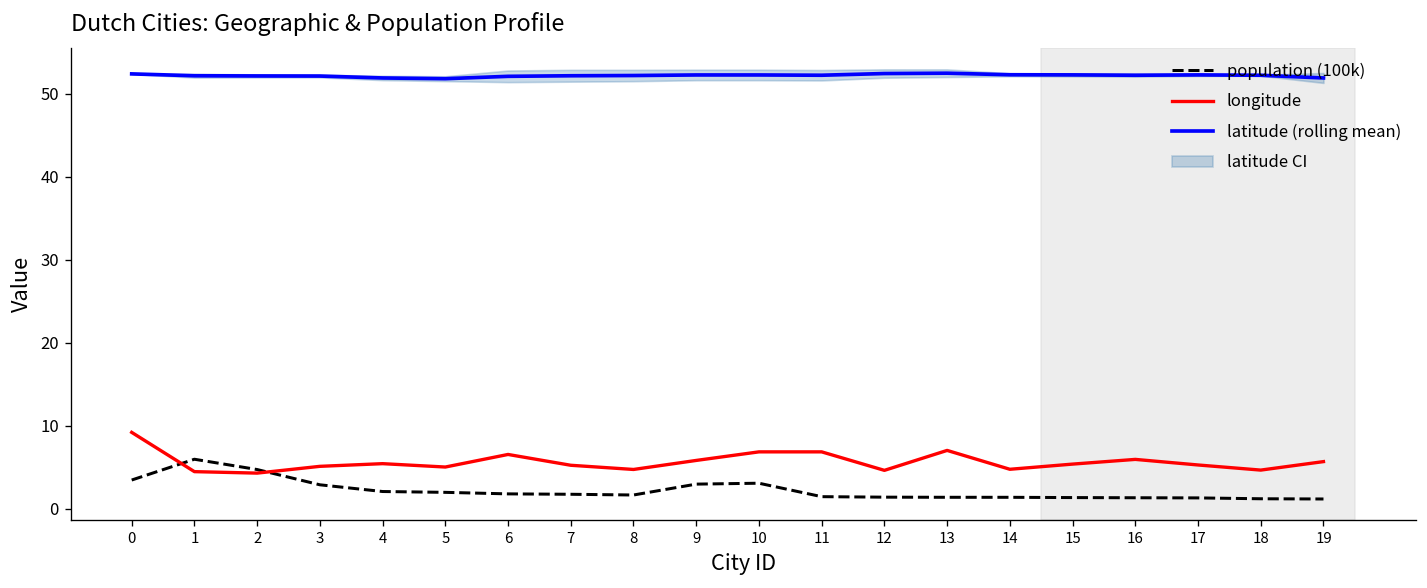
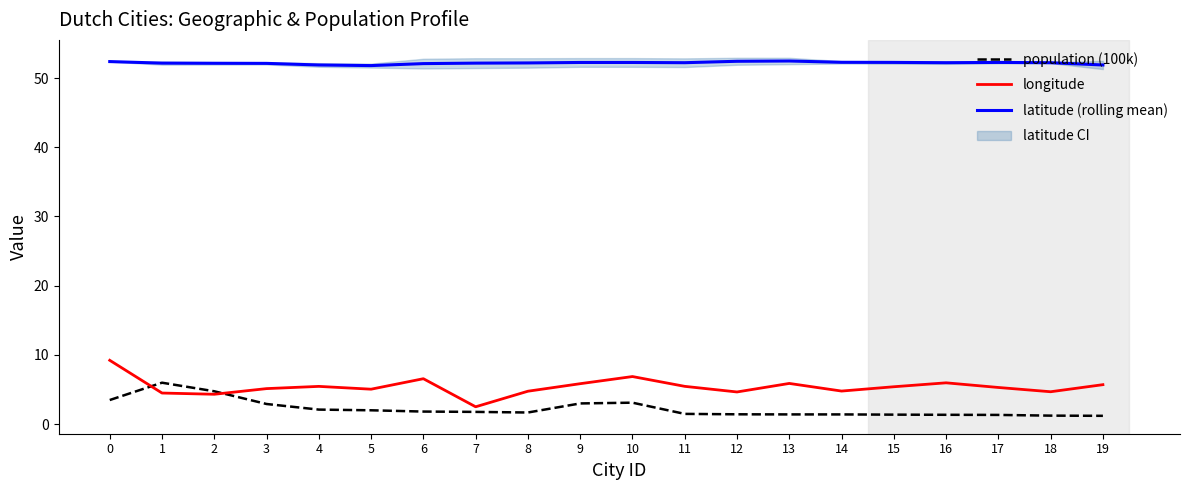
  {
    "population (100k)": {
      "0": 3,
      "1": 6,
      "2": 5,
      "3": 3,
      "4": 2,
      "5": 2,
      "6": 2,
      "7": 2,
      "8": 2,
      "9": 3,
      "10": 3,
      "11": 1,
      "12": 1,
      "13": 1,
      "14": 1,
      "15": 1,
      "16": 1,
      "17": 1,
      "18": 1,
      "19": 1
    },
    "longitude": {
      "0": 9,
      "1": 4,
      "2": 4,
      "3": 5,
      "4": 5,
      "5": 5,
      "6": 7,
-     "7": 5,
+     "7": 3,
      "8": 5,
      "9": 6,
      "10": 7,
-     "11": 7,
+     "11": 5,
      "12": 5,
-     "13": 7,
+     "13": 6,
      "14": 5,
      "15": 5,
      "16": 6,
      "17": 5,
      "18": 5,
      "19": 6
    },
    "latitude (rolling mean)": {
      "6": 52,
      "7": 52,
      "8": 52,
      "9": 52,
      "10": 52,
      "11": 52,
      "12": 52,
      "13": 52,
      "19": 52
    }
  }
